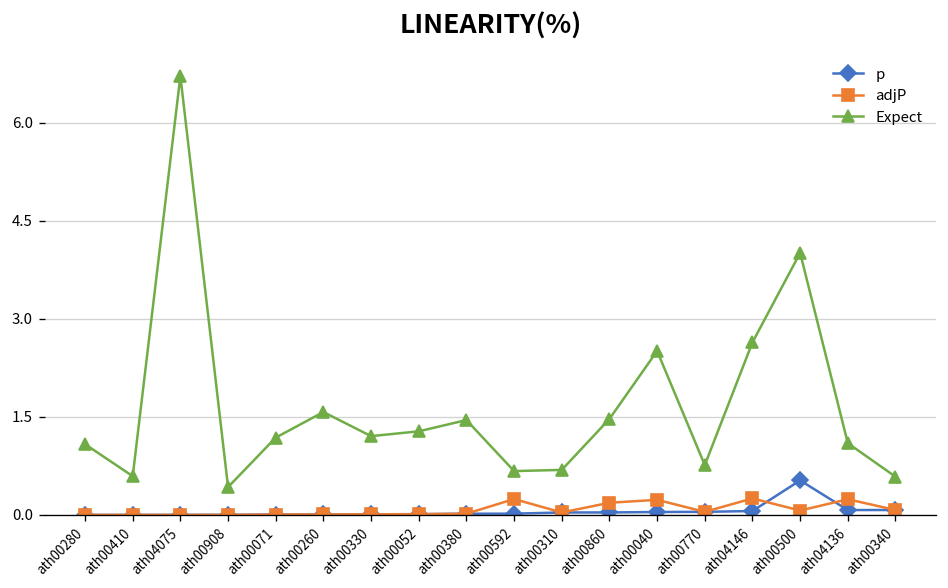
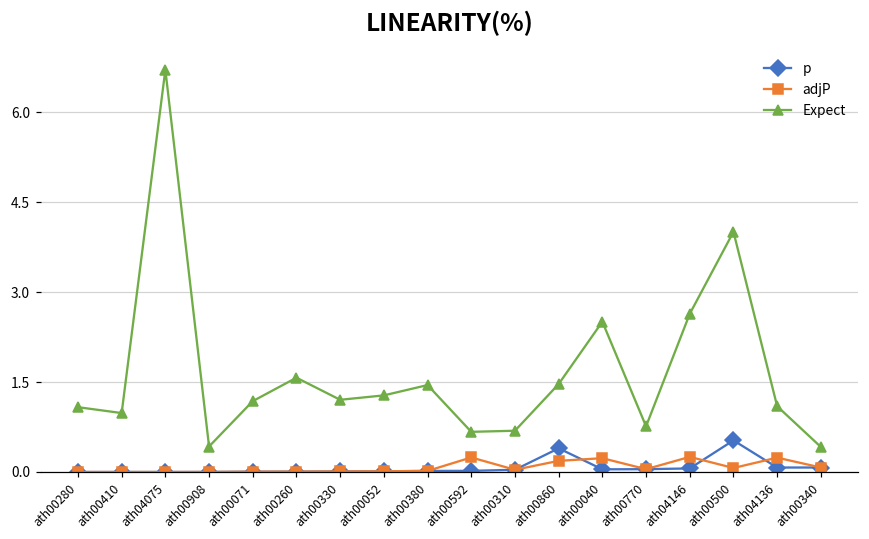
  {
    "p": {
      "ath00592": 0.0,
-     "ath00860": 0.0,
+     "ath00860": 0.4,
      "ath00040": 0.0,
      "ath04146": 0.1,
      "ath00500": 0.5,
      "ath04136": 0.1
    },
    "adjP": {
      "ath00592": 0.2,
      "ath00860": 0.2,
      "ath00040": 0.2,
      "ath04146": 0.3,
      "ath00500": 0.1,
      "ath04136": 0.2
    },
    "Expect": {
      "ath00280": 1.1,
-     "ath00410": 0.6,
+     "ath00410": 1.0,
      "ath04075": 6.7,
      "ath00908": 0.4,
      "ath00071": 1.2,
      "ath00260": 1.6,
      "ath00330": 1.2,
      "ath00052": 1.3,
      "ath00380": 1.5,
      "ath00592": 0.7,
      "ath00310": 0.7,
      "ath00860": 1.5,
      "ath00040": 2.5,
      "ath00770": 0.8,
      "ath04146": 2.6,
      "ath00500": 4.0,
      "ath04136": 1.1,
-     "ath00340": 0.6
+     "ath00340": 0.4
    }
  }
